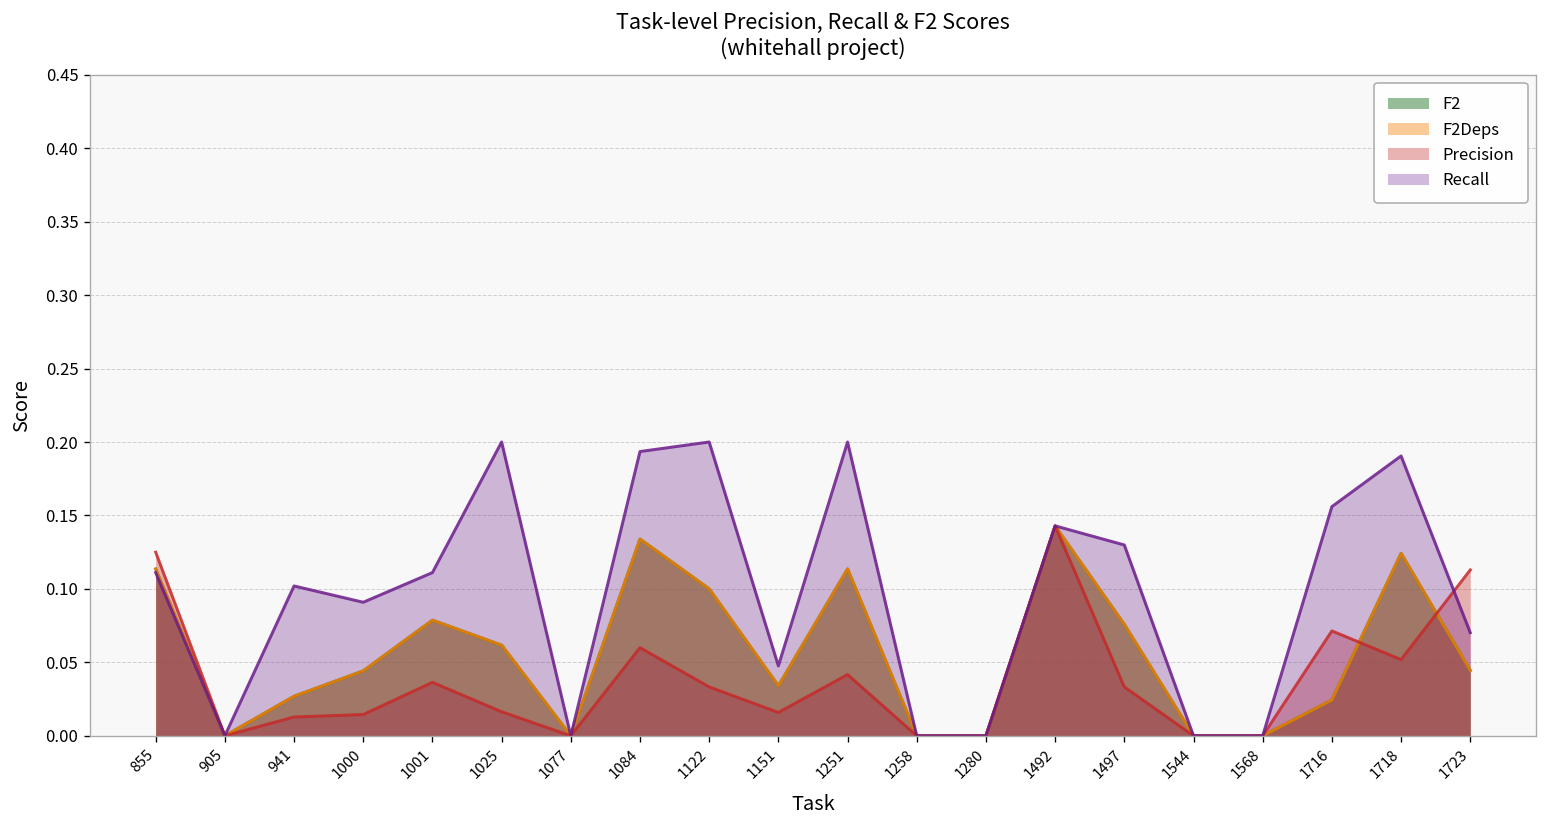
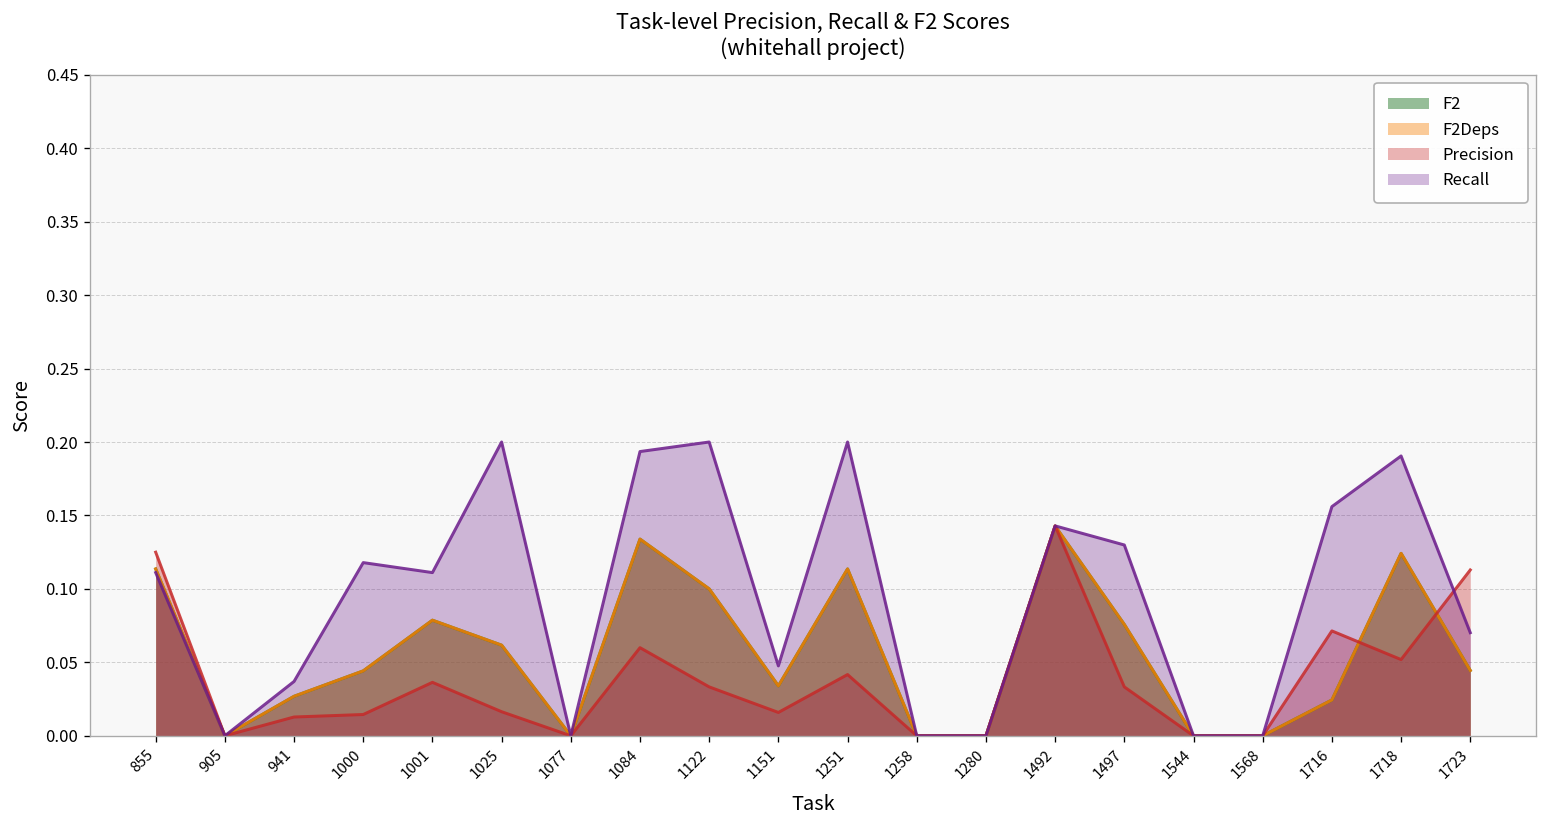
  {
    "Recall": {
      "855": 0.111,
-     "941": 0.102,
-     "1000": 0.091,
+     "941": 0.037,
+     "1000": 0.118,
      "1001": 0.111,
      "1025": 0.200,
      "1084": 0.194,
      "1122": 0.200,
      "1151": 0.048,
      "1251": 0.200,
      "1497": 0.130,
      "1716": 0.156,
      "1718": 0.191,
      "1723": 0.070
    }
  }
